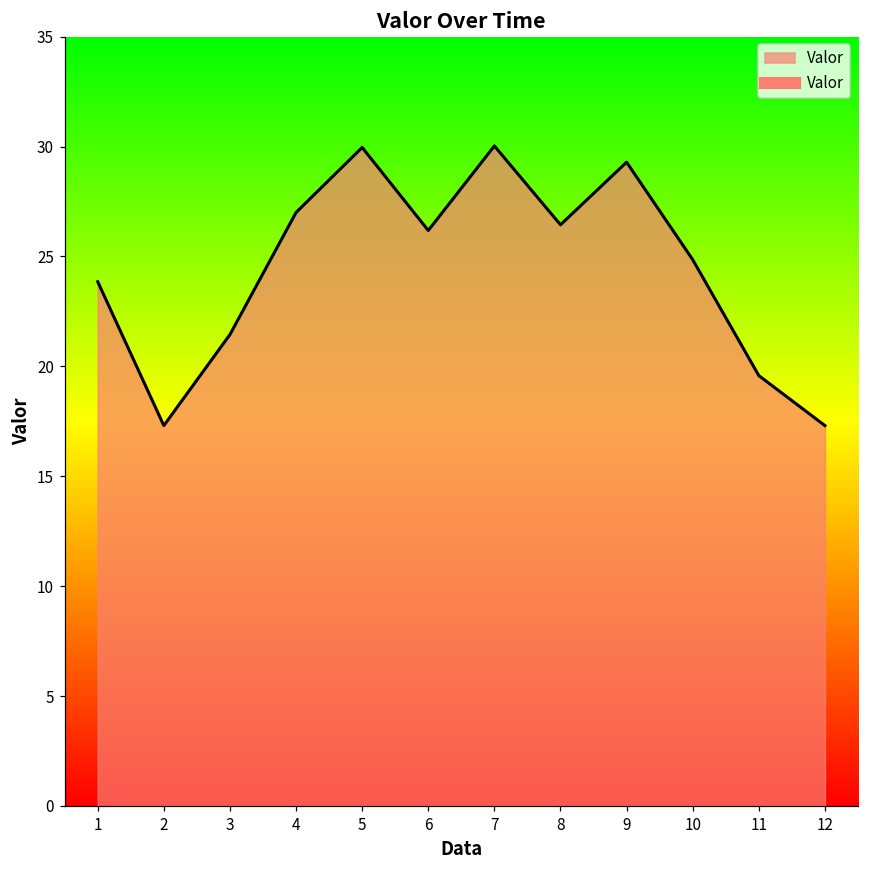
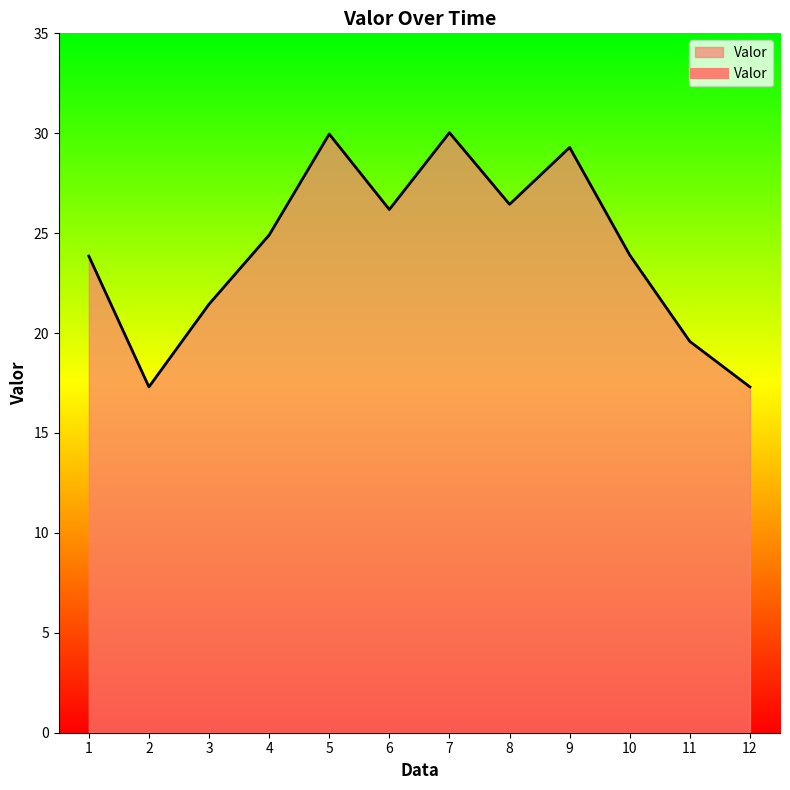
  {
    "1": 23.9,
    "2": 17.3,
    "3": 21.4,
-   "4": 27.0,
+   "4": 24.9,
    "5": 30.0,
    "6": 26.2,
    "7": 30.0,
    "8": 26.4,
    "9": 29.3,
-   "10": 24.9,
+   "10": 23.9,
    "11": 19.6,
    "12": 17.3
  }
